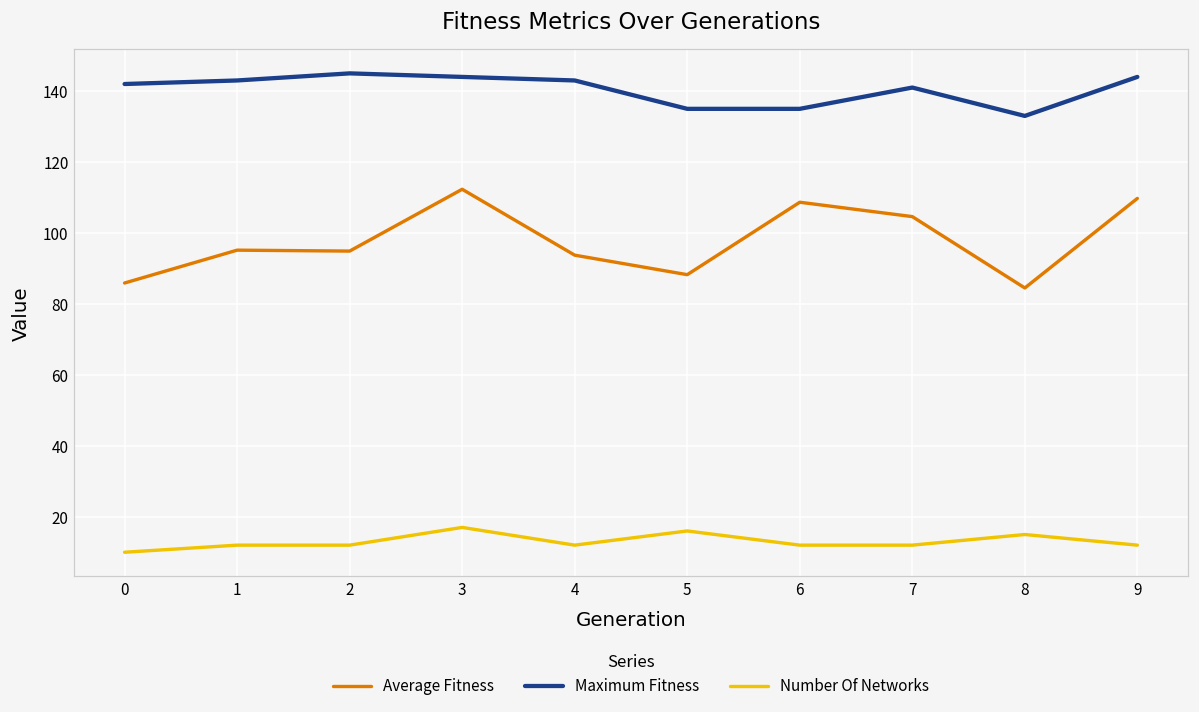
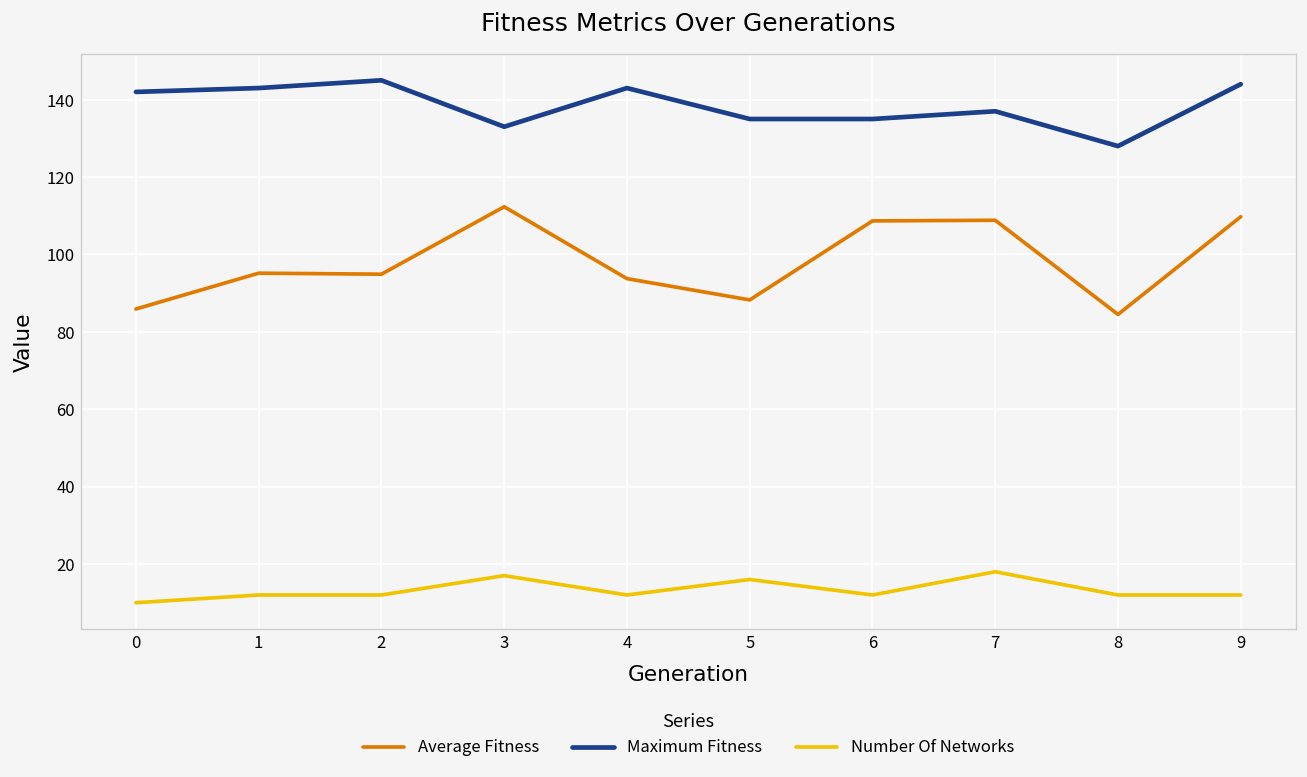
  {
    "Average Fitness": {
      "0": 86,
      "1": 95,
      "2": 95,
      "3": 112,
      "4": 94,
      "5": 88,
      "6": 109,
-     "7": 105,
+     "7": 109,
      "8": 85,
      "9": 110
    },
    "Maximum Fitness": {
      "0": 142,
      "1": 143,
      "2": 145,
-     "3": 144,
+     "3": 133,
      "4": 143,
      "5": 135,
      "6": 135,
-     "7": 141,
-     "8": 133,
+     "7": 137,
+     "8": 128,
      "9": 144
    },
    "Number Of Networks": {
      "0": 10,
      "1": 12,
      "2": 12,
      "3": 17,
      "4": 12,
      "5": 16,
      "6": 12,
-     "7": 12,
-     "8": 15,
+     "7": 18,
+     "8": 12,
      "9": 12
    }
  }
